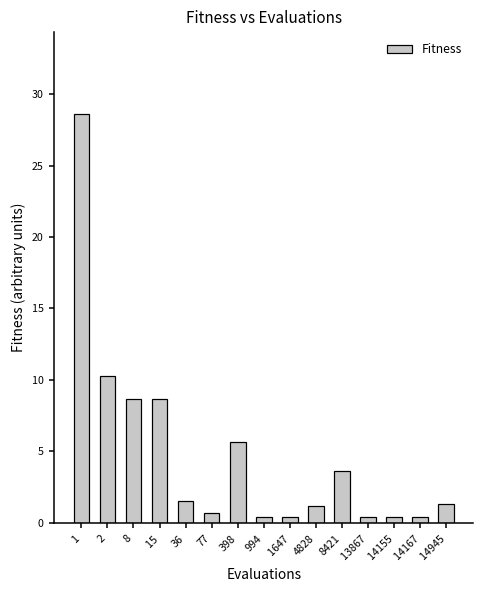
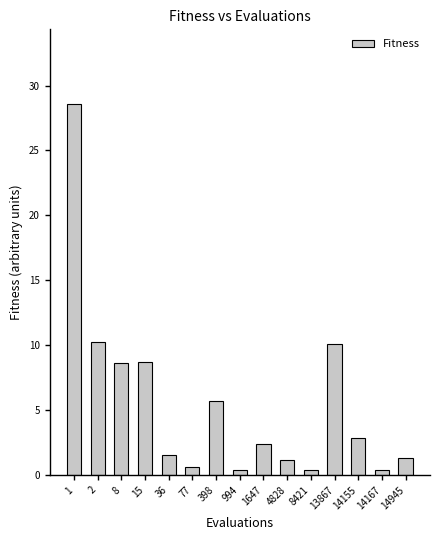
  {
    "1": 28.6,
    "2": 10.3,
    "8": 8.6,
    "15": 8.7,
    "36": 1.5,
    "77": 0.7,
    "398": 5.7,
    "994": 0.4,
-   "1647": 0.4,
+   "1647": 2.4,
    "4828": 1.2,
-   "8421": 3.6,
-   "13867": 0.4,
-   "14155": 0.4,
+   "8421": 0.4,
+   "13867": 10.1,
+   "14155": 2.9,
    "14167": 0.4,
    "14945": 1.3
  }
